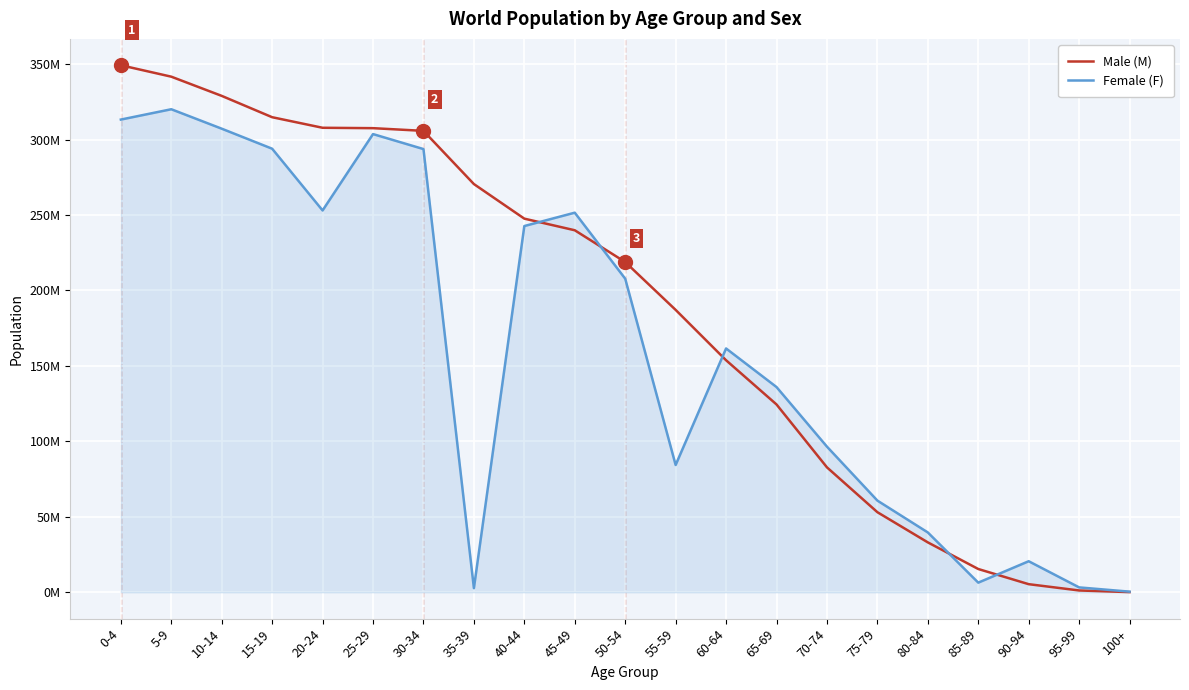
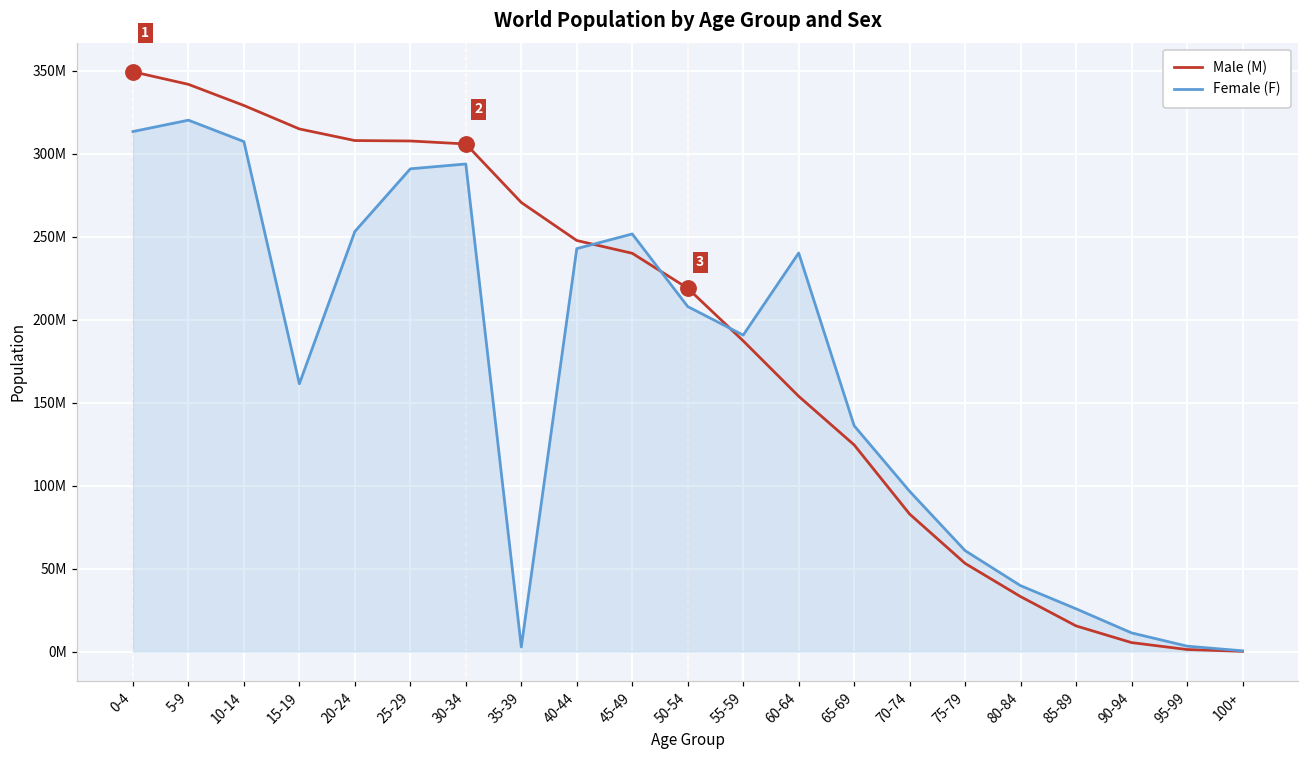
  {
    "Female (F)": {
      "0-4": 313000000,
      "5-9": 320000000,
      "10-14": 307000000,
-     "15-19": 294000000,
+     "15-19": 161000000,
      "20-24": 253000000,
-     "25-29": 304000000,
+     "25-29": 291000000,
      "30-34": 294000000,
      "35-39": 3000000,
      "40-44": 243000000,
      "45-49": 252000000,
      "50-54": 208000000,
-     "55-59": 84000000,
-     "60-64": 162000000,
+     "55-59": 191000000,
+     "60-64": 240000000,
      "65-69": 136000000,
      "70-74": 97000000,
      "75-79": 61000000,
      "80-84": 40000000,
-     "85-89": 6000000,
-     "90-94": 21000000,
+     "85-89": 26000000,
+     "90-94": 11000000,
      "95-99": 3000000
    }
  }
